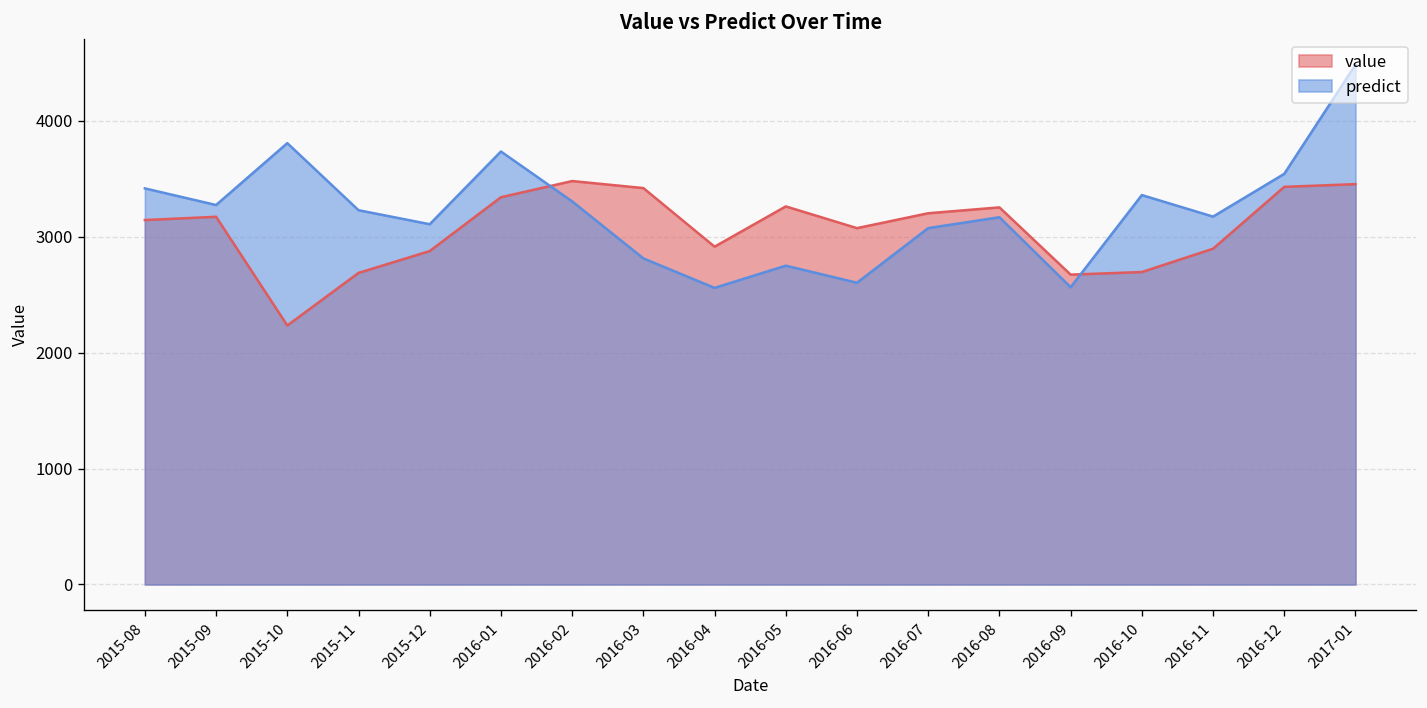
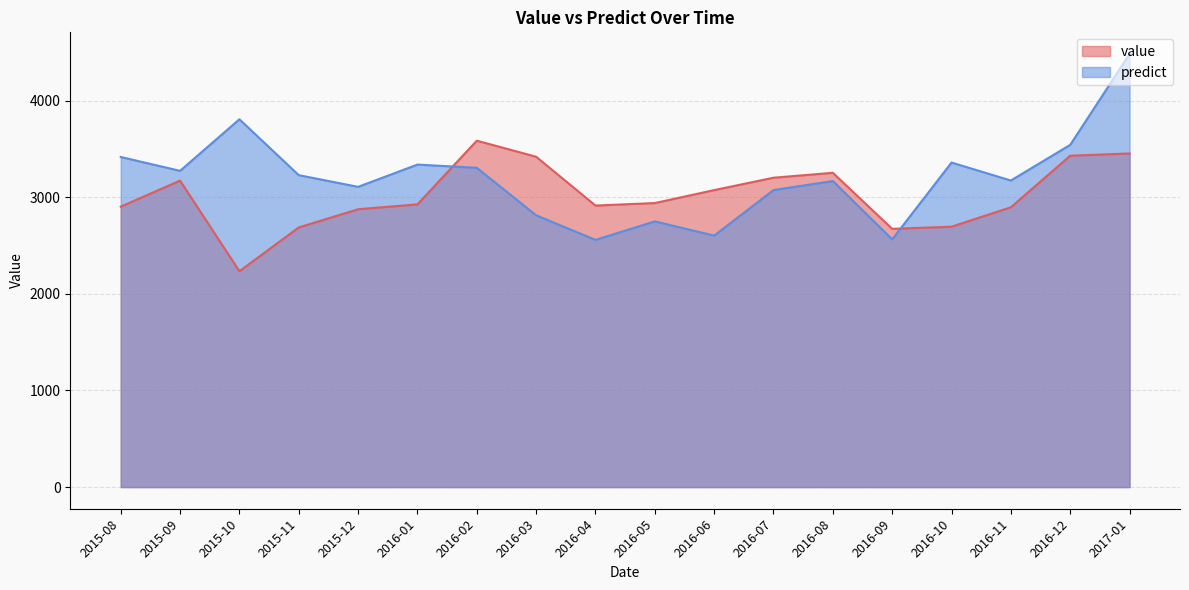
  {
    "value": {
-     "2015-08": 3100,
+     "2015-08": 2900,
      "2015-09": 3200,
      "2015-10": 2200,
      "2015-11": 2700,
      "2015-12": 2900,
-     "2016-01": 3300,
-     "2016-02": 3500,
+     "2016-01": 2900,
+     "2016-02": 3600,
      "2016-03": 3400,
      "2016-04": 2900,
-     "2016-05": 3300,
+     "2016-05": 2900,
      "2016-06": 3100,
      "2016-07": 3200,
      "2016-08": 3300,
      "2016-09": 2700,
      "2016-10": 2700,
      "2016-11": 2900,
      "2016-12": 3400,
      "2017-01": 3500
    },
    "predict": {
      "2015-08": 3400,
      "2015-09": 3300,
      "2015-10": 3800,
      "2015-11": 3200,
      "2015-12": 3100,
-     "2016-01": 3700,
+     "2016-01": 3300,
      "2016-02": 3300,
      "2016-03": 2800,
      "2016-04": 2600,
      "2016-05": 2800,
      "2016-06": 2600,
      "2016-07": 3100,
      "2016-08": 3200,
      "2016-09": 2600,
      "2016-10": 3400,
      "2016-11": 3200,
      "2016-12": 3500
    }
  }
